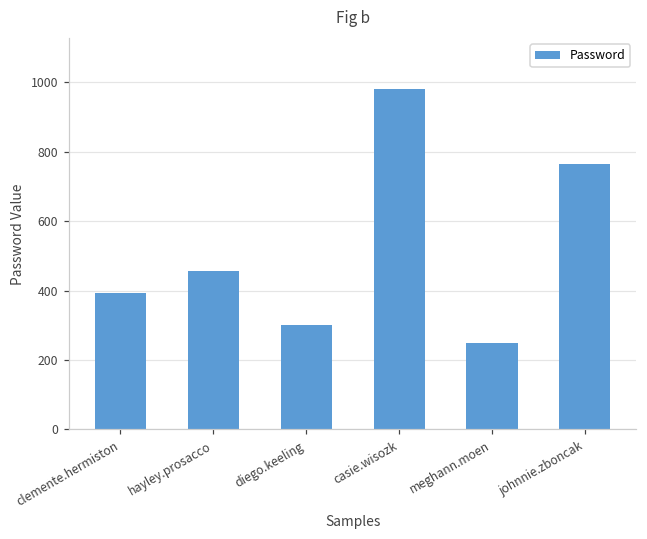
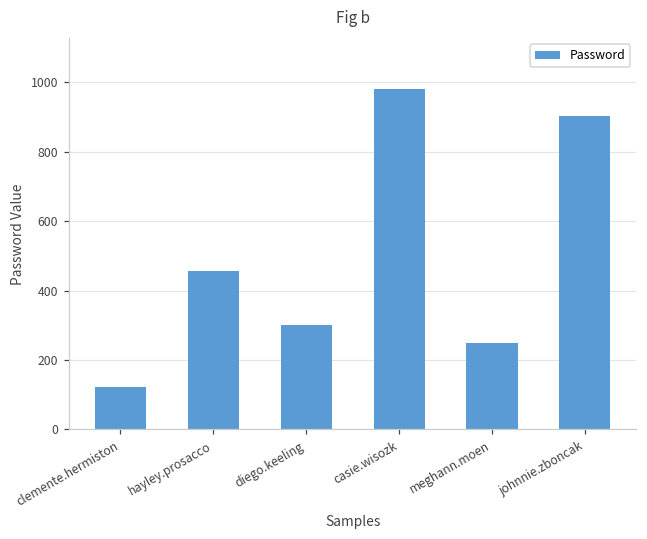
  {
-   "clemente.hermiston": 390,
+   "clemente.hermiston": 120,
    "hayley.prosacco": 460,
    "diego.keeling": 300,
    "casie.wisozk": 980,
    "meghann.moen": 250,
-   "johnnie.zboncak": 770
+   "johnnie.zboncak": 900
  }
